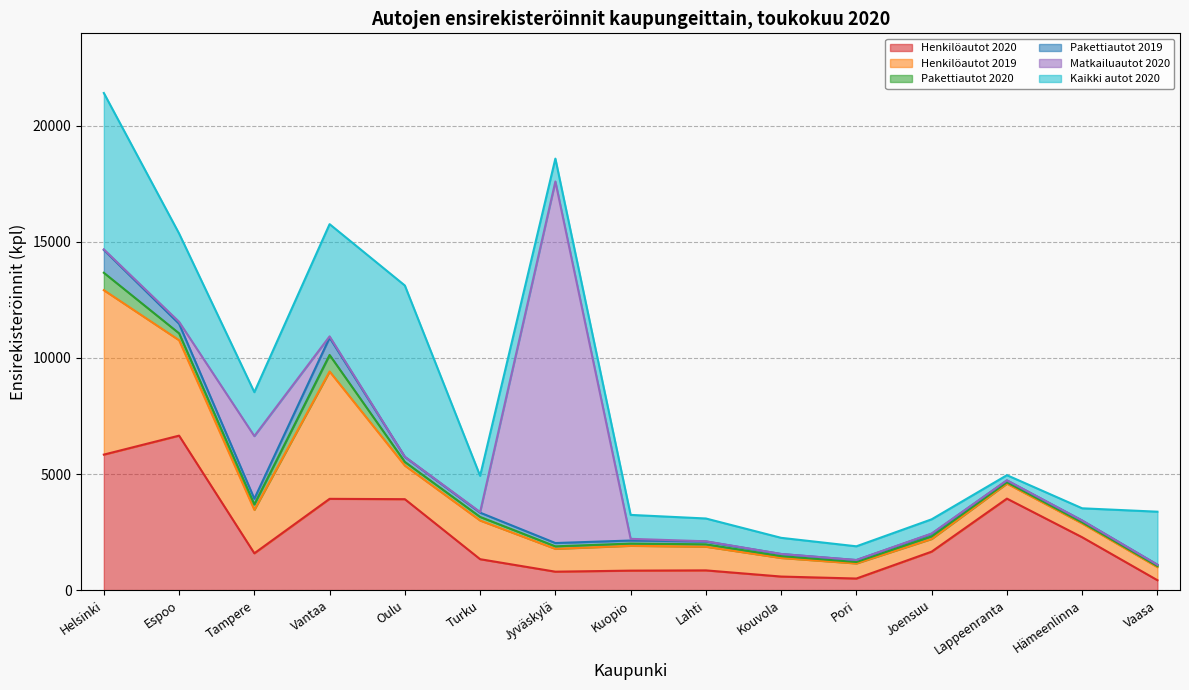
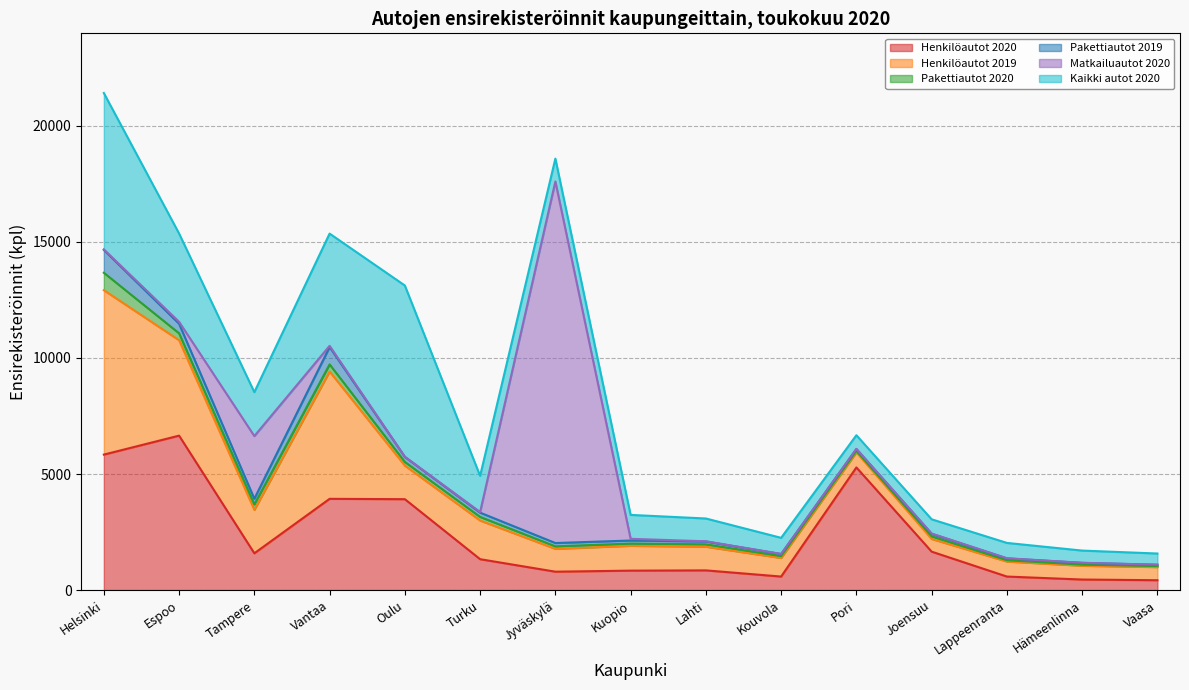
  {
    "Henkilöautot 2020": {
      "Helsinki": 5800,
      "Espoo": 6700,
      "Tampere": 1600,
      "Vantaa": 3900,
      "Oulu": 3900,
      "Turku": 1300,
      "Jyväskylä": 800,
      "Kuopio": 800,
      "Lahti": 900,
      "Kouvola": 600,
-     "Pori": 500,
+     "Pori": 5300,
      "Joensuu": 1700,
-     "Lappeenranta": 3900,
-     "Hämeenlinna": 2300,
+     "Lappeenranta": 600,
+     "Hämeenlinna": 500,
      "Vaasa": 400
    },
    "Henkilöautot 2019": {
      "Helsinki": 7100,
      "Espoo": 4100,
      "Tampere": 1900,
      "Vantaa": 5500,
      "Oulu": 1400,
      "Turku": 1700,
      "Joensuu": 500
    },
    "Pakettiautot 2020": {
      "Helsinki": 800,
      "Espoo": 300,
      "Tampere": 200,
-     "Vantaa": 700,
+     "Vantaa": 300,
      "Oulu": 200,
      "Turku": 200
    },
    "Pakettiautot 2019": {
      "Tampere": 200,
      "Jyväskylä": 100
    },
    "Matkailuautot 2020": {
      "Tampere": 2700,
      "Jyväskylä": 15600
    },
    "Kaikki autot 2020": {
      "Helsinki": 6700,
      "Espoo": 3800,
      "Tampere": 1900,
      "Vantaa": 4800,
      "Oulu": 7400,
      "Turku": 1600,
      "Jyväskylä": 1000,
      "Kuopio": 1000,
      "Lahti": 1000,
      "Kouvola": 700,
      "Pori": 600,
      "Joensuu": 600,
-     "Lappeenranta": 200,
+     "Lappeenranta": 700,
      "Hämeenlinna": 500,
-     "Vaasa": 2300
+     "Vaasa": 500
    }
  }
